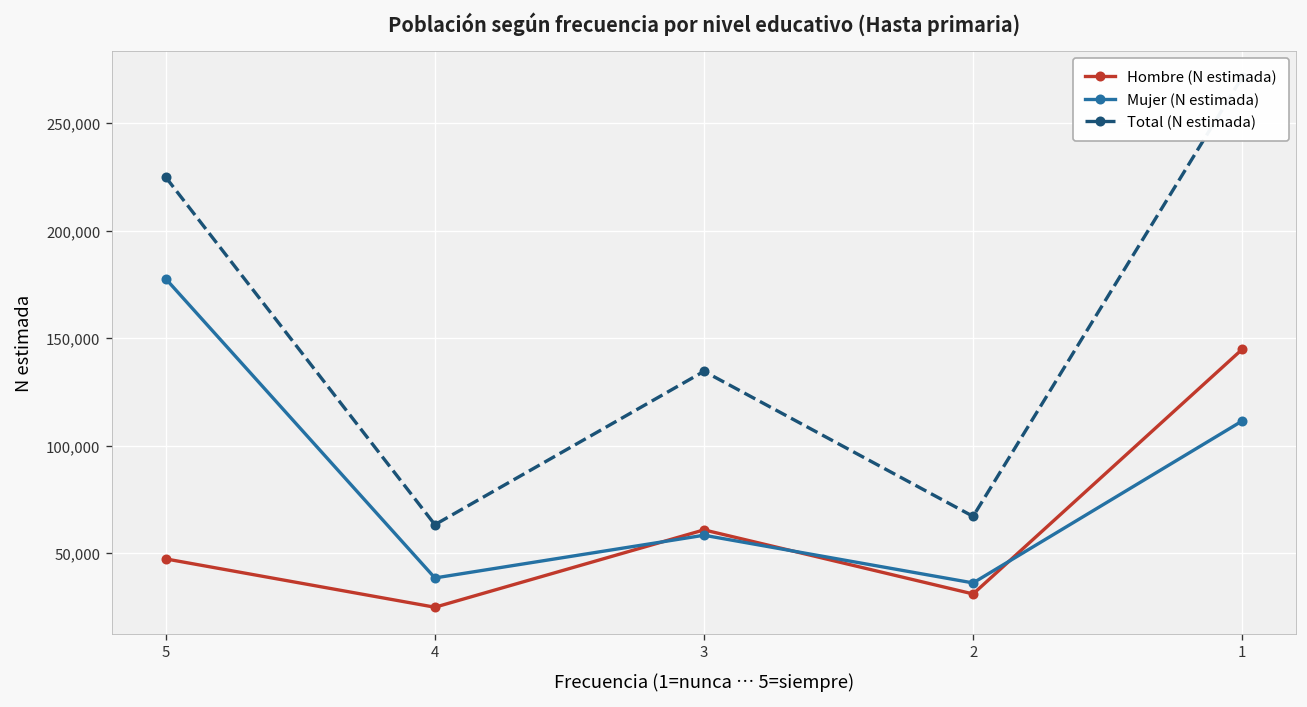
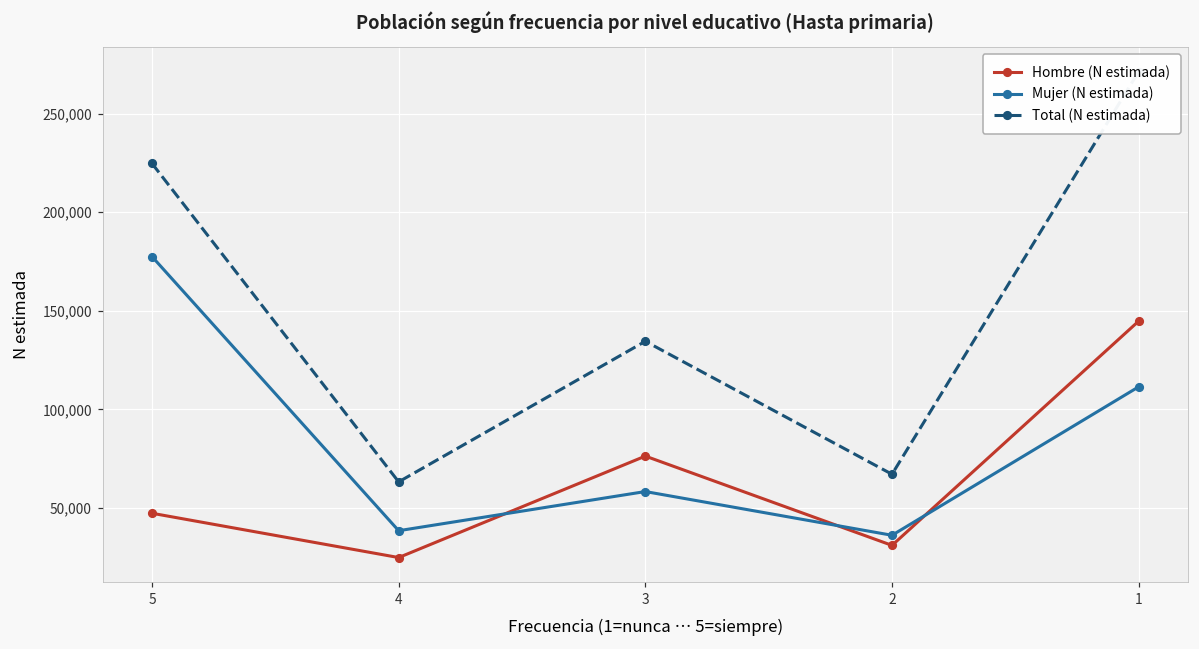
  {
    "Hombre (N estimada)": {
      "5": "47,000",
      "4": "25,000",
-     "3": "61,000",
+     "3": "76,000",
      "2": "31,000",
      "1": "145,000"
    }
  }
